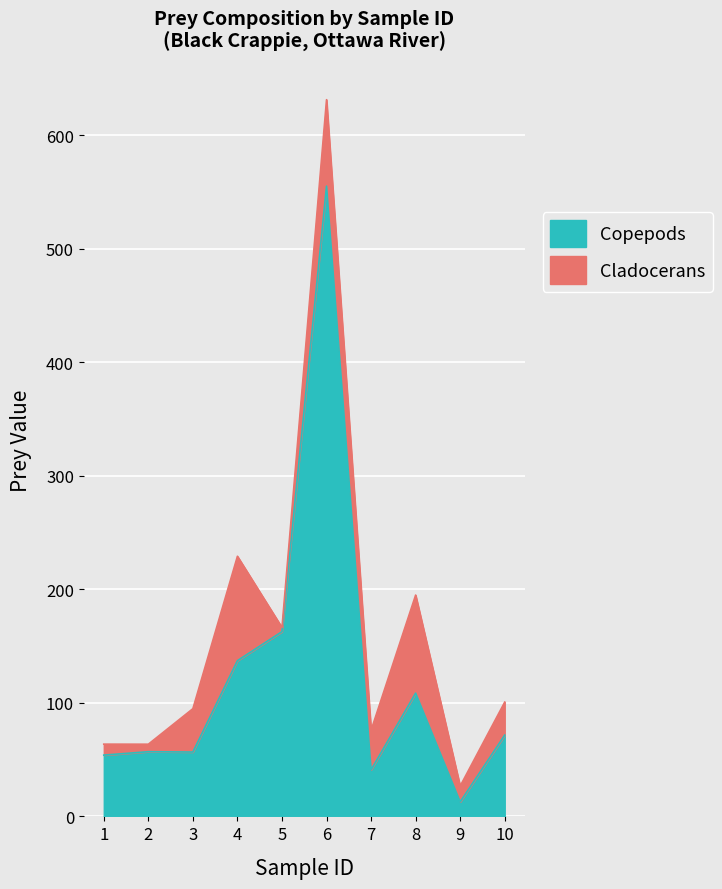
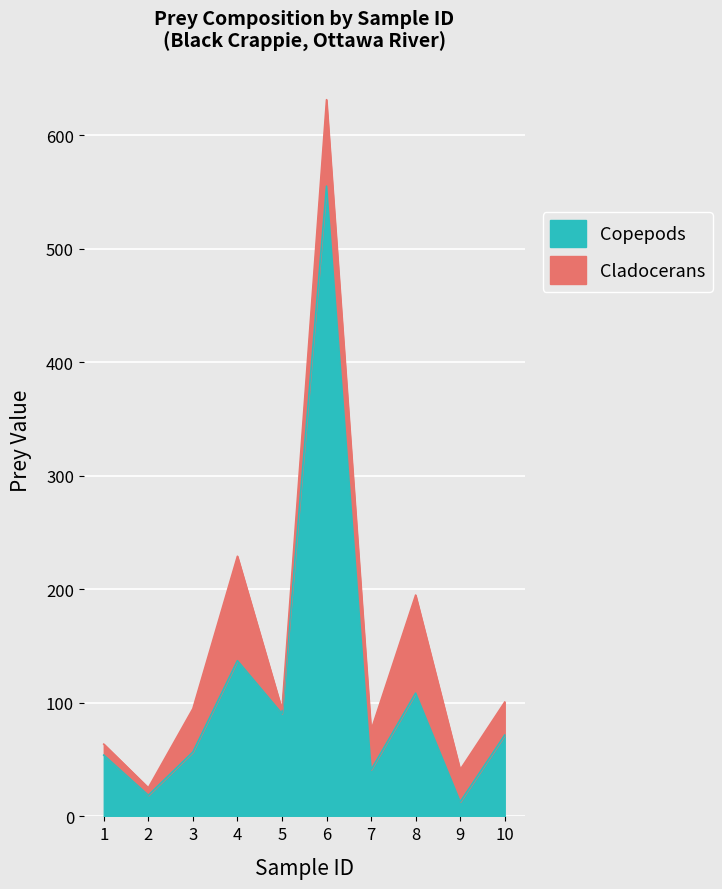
  {
    "Copepods": {
      "1": 54,
-     "2": 57,
+     "2": 19,
      "3": 57,
      "4": 137,
-     "5": 163,
+     "5": 91,
      "6": 555,
      "7": 41,
      "8": 109,
      "9": 13,
      "10": 72
    },
    "Cladocerans": {
      "1": 10,
      "2": 7,
      "3": 38,
      "4": 92,
      "5": 4,
      "6": 76,
      "7": 35,
      "8": 86,
-     "9": 14,
+     "9": 28,
      "10": 29
    }
  }
